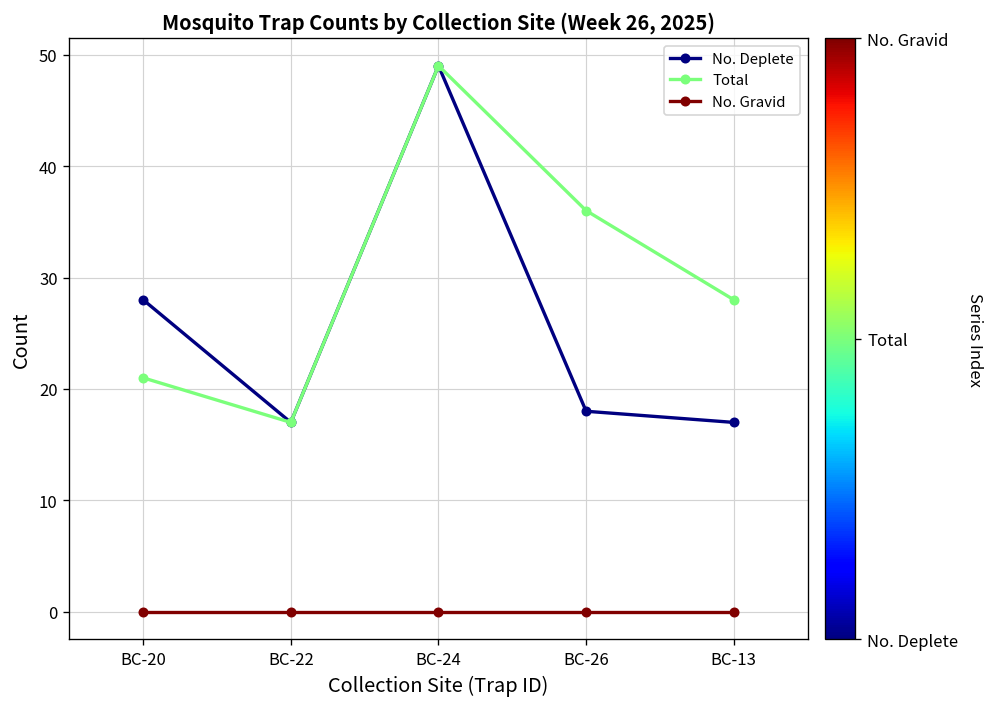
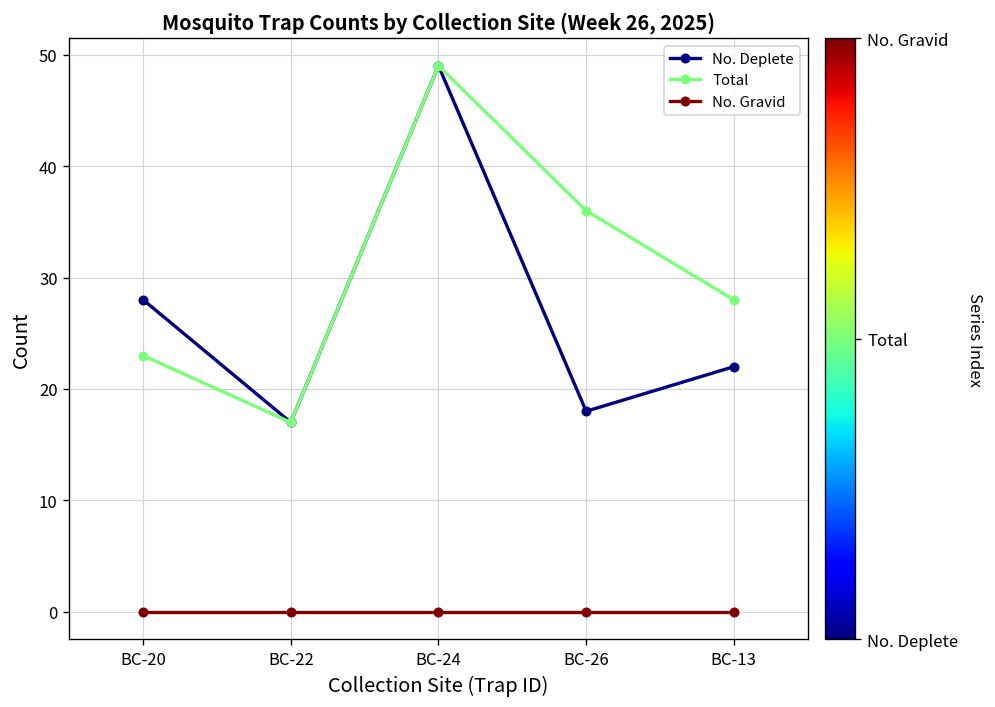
  {
    "No. Deplete": {
      "BC-20": 28,
      "BC-26": 18,
-     "BC-13": 17
+     "BC-13": 22
    },
    "Total": {
-     "BC-20": 21,
+     "BC-20": 23,
      "BC-26": 36,
      "BC-13": 28
    },
    "No. Gravid": {
      "BC-20": 0,
      "BC-22": 0,
      "BC-24": 0,
      "BC-26": 0,
      "BC-13": 0
    }
  }
